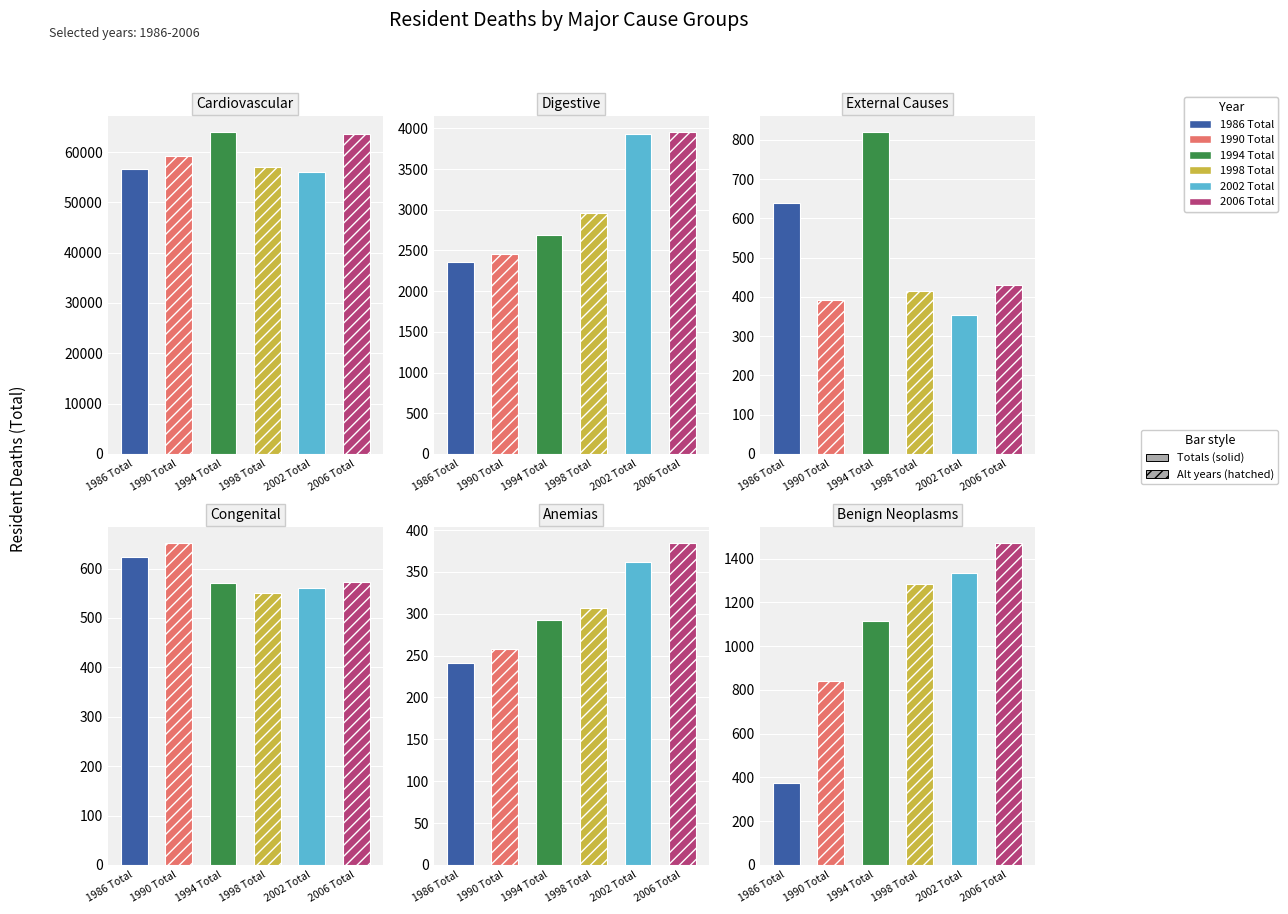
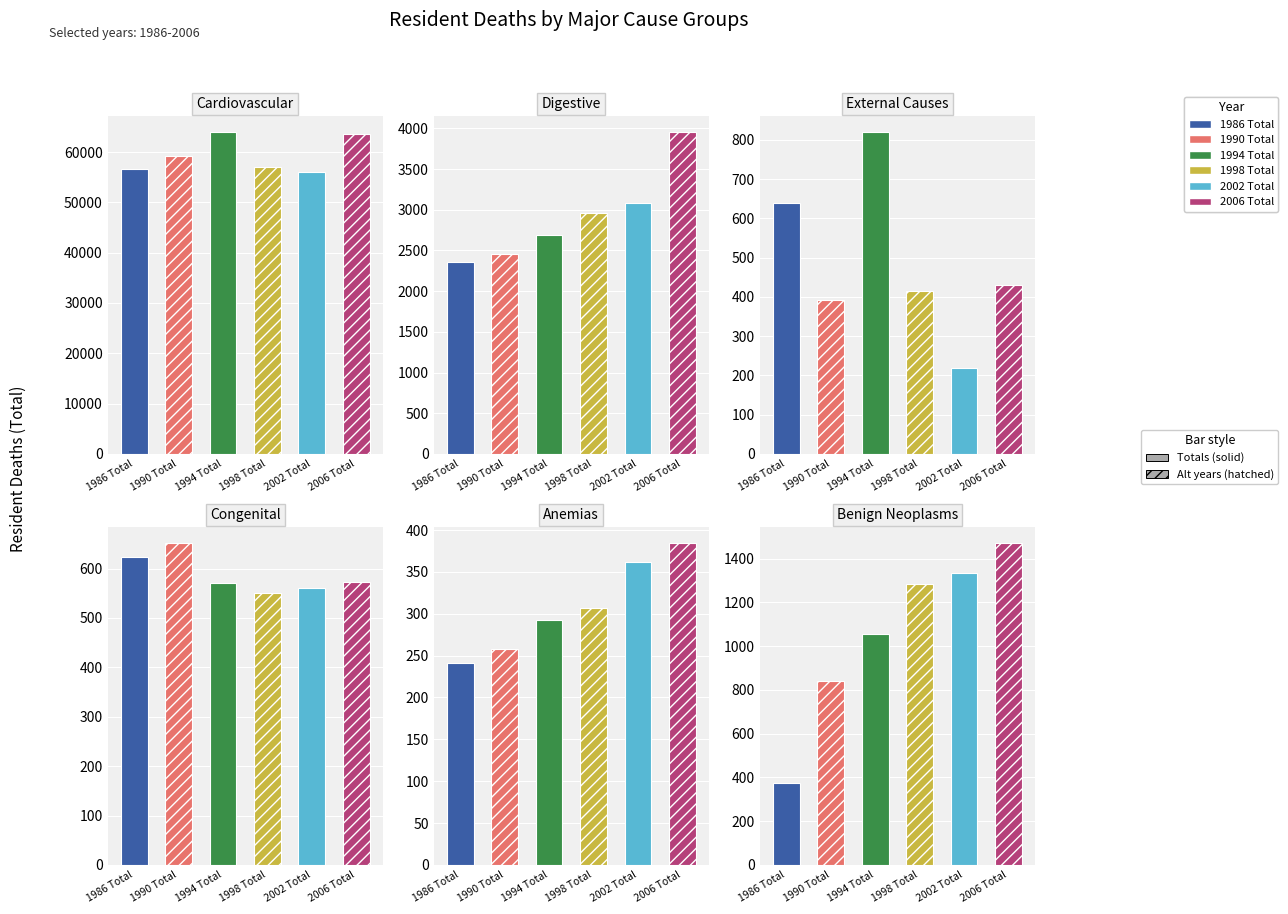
  {
    "Cardiovascular": {
      "1986 Total": 57000,
      "1990 Total": 59000,
      "1994 Total": 64000,
      "1998 Total": 57000,
      "2002 Total": 56000,
      "2006 Total": 64000
    },
    "Digestive": {
      "1986 Total": 2400,
      "1990 Total": 2500,
      "1994 Total": 2700,
      "1998 Total": 3000,
-     "2002 Total": 3900,
+     "2002 Total": 3100,
      "2006 Total": 4000
    },
    "External Causes": {
      "1986 Total": 640,
      "1990 Total": 390,
      "1994 Total": 820,
      "1998 Total": 420,
-     "2002 Total": 350,
+     "2002 Total": 220,
      "2006 Total": 430
    },
    "Congenital": {
      "1986 Total": 620,
      "1990 Total": 650,
      "1994 Total": 570,
      "1998 Total": 550,
      "2002 Total": 560,
      "2006 Total": 570
    },
    "Anemias": {
      "1986 Total": 240,
      "1990 Total": 260,
      "1994 Total": 290,
      "1998 Total": 310,
      "2002 Total": 360,
      "2006 Total": 380
    },
    "Benign Neoplasms": {
      "1986 Total": 380,
      "1990 Total": 840,
-     "1994 Total": 1120,
+     "1994 Total": 1060,
      "1998 Total": 1280,
      "2002 Total": 1330,
      "2006 Total": 1470
    }
  }
